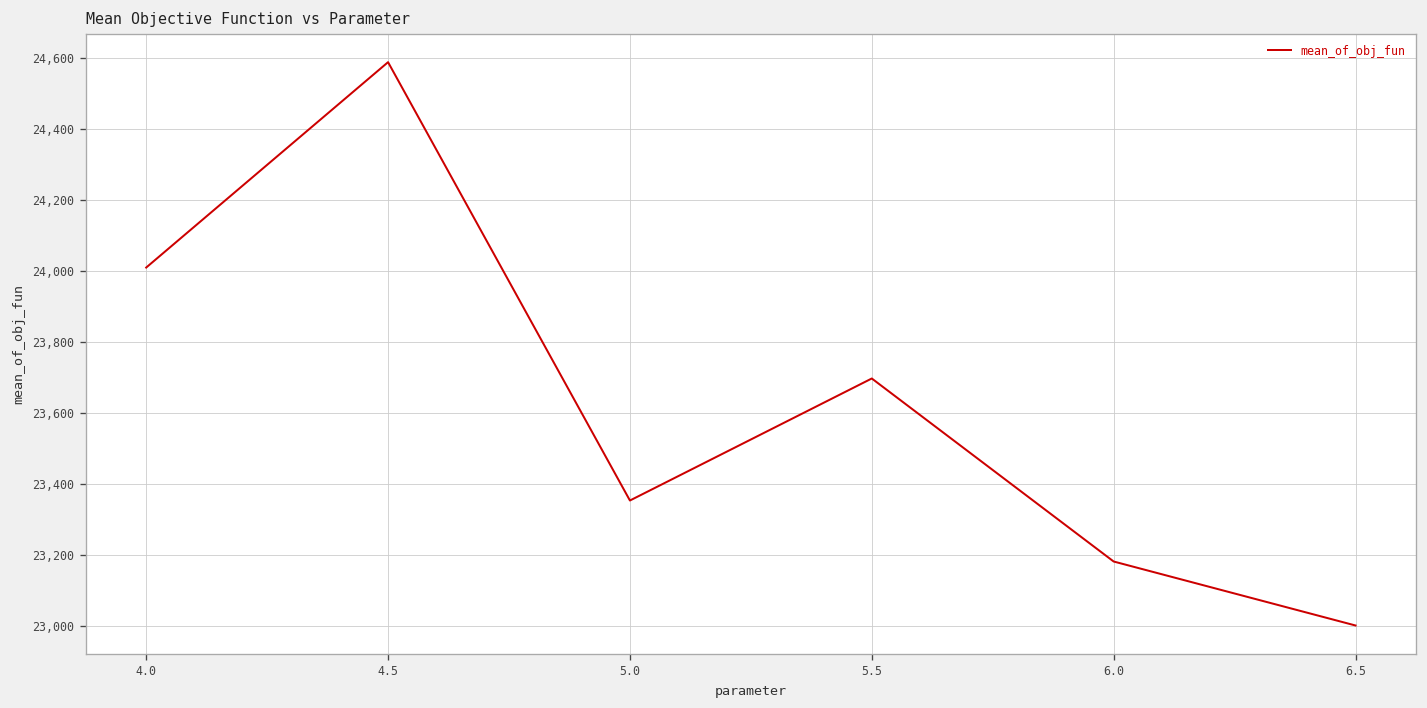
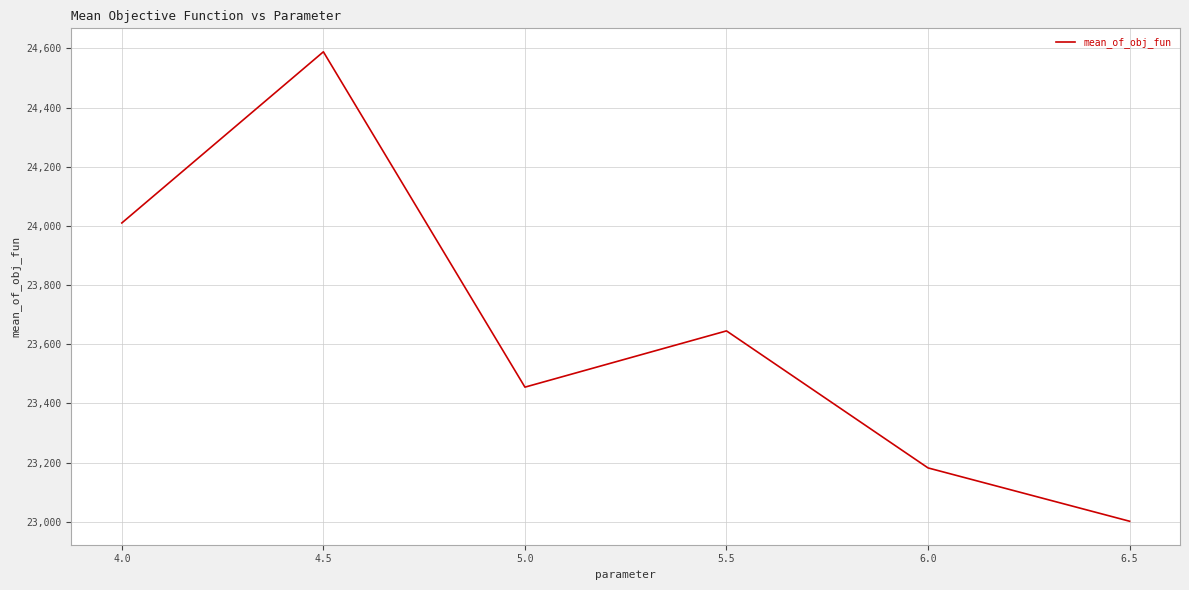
  {
    "4.0": "24,010",
    "4.5": "24,590",
-   "5.0": "23,350",
-   "5.5": "23,700",
+   "5.0": "23,460",
+   "5.5": "23,650",
    "6.0": "23,180",
    "6.5": "23,000"
  }
